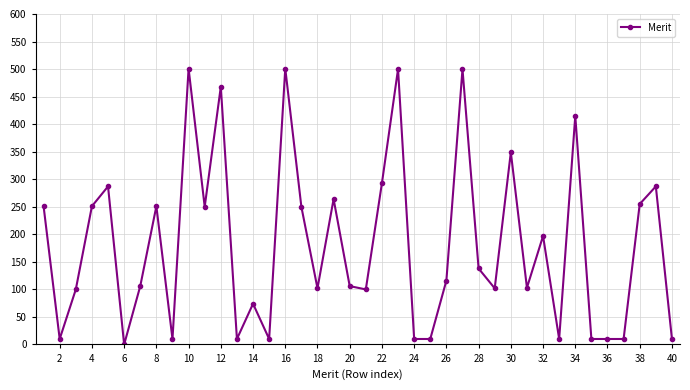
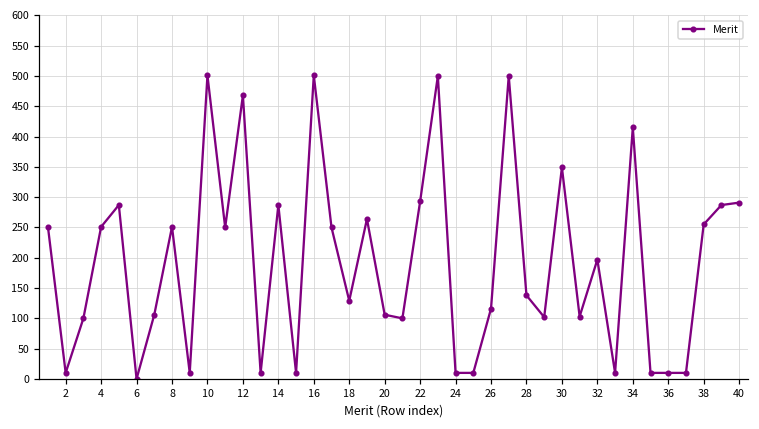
  {
    "2": 10,
    "4": 250,
    "6": 0,
    "8": 250,
    "10": 500,
    "12": 470,
-   "14": 70,
+   "14": 290,
    "16": 500,
-   "18": 100,
+   "18": 130,
    "20": 110,
    "22": 290,
    "24": 10,
    "26": 120,
    "28": 140,
    "30": 350,
    "32": 200,
    "34": 420,
    "36": 10,
    "38": 260,
-   "40": 10
+   "40": 290
  }
